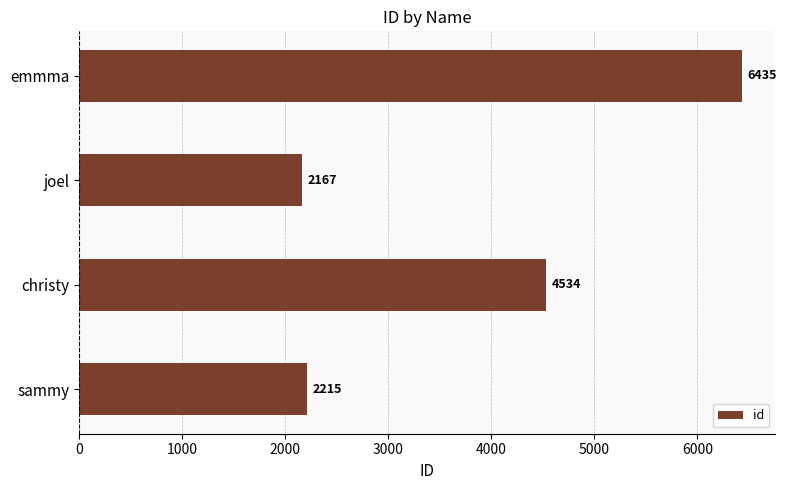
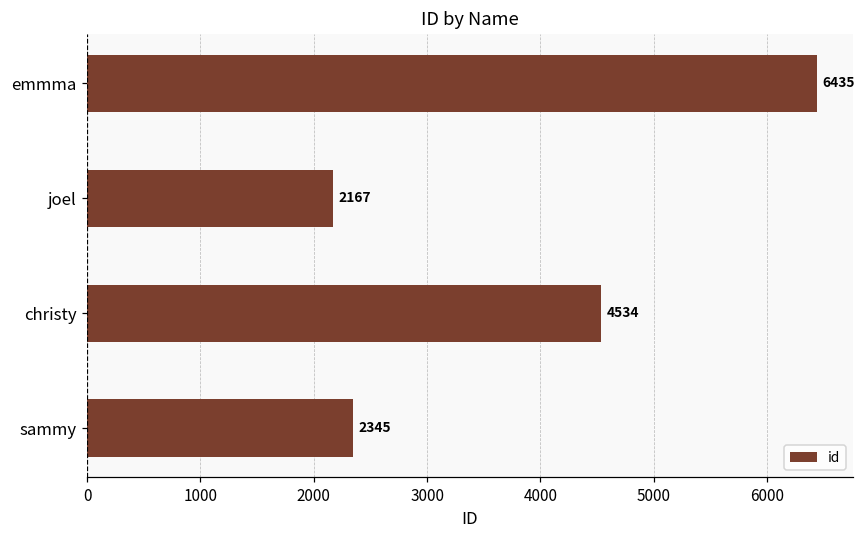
  {
    "emmma": 6435,
    "joel": 2167,
    "christy": 4534,
-   "sammy": 2215
+   "sammy": 2345
  }
